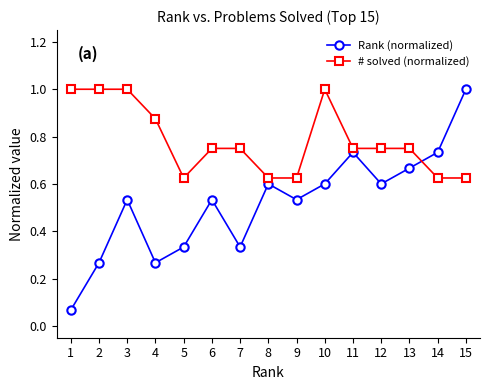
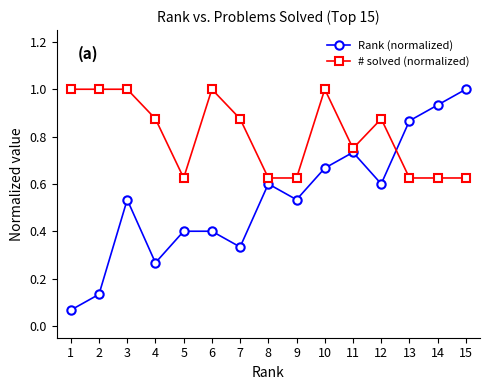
  {
    "Rank (normalized)": {
      "1": 0.07,
-     "2": 0.27,
+     "2": 0.13,
      "3": 0.53,
      "4": 0.27,
-     "5": 0.33,
-     "6": 0.53,
+     "5": 0.40,
+     "6": 0.40,
      "7": 0.33,
      "8": 0.60,
      "9": 0.53,
-     "10": 0.60,
+     "10": 0.67,
      "11": 0.73,
      "12": 0.60,
-     "13": 0.67,
-     "14": 0.73,
+     "13": 0.87,
+     "14": 0.93,
      "15": 1.00
    },
    "# solved (normalized)": {
      "1": 1.00,
      "2": 1.00,
      "3": 1.00,
      "4": 0.88,
      "5": 0.63,
-     "6": 0.75,
-     "7": 0.75,
+     "6": 1.00,
+     "7": 0.88,
      "8": 0.63,
      "9": 0.63,
      "10": 1.00,
      "11": 0.75,
-     "12": 0.75,
-     "13": 0.75,
+     "12": 0.88,
+     "13": 0.63,
      "14": 0.63,
      "15": 0.63
    }
  }
